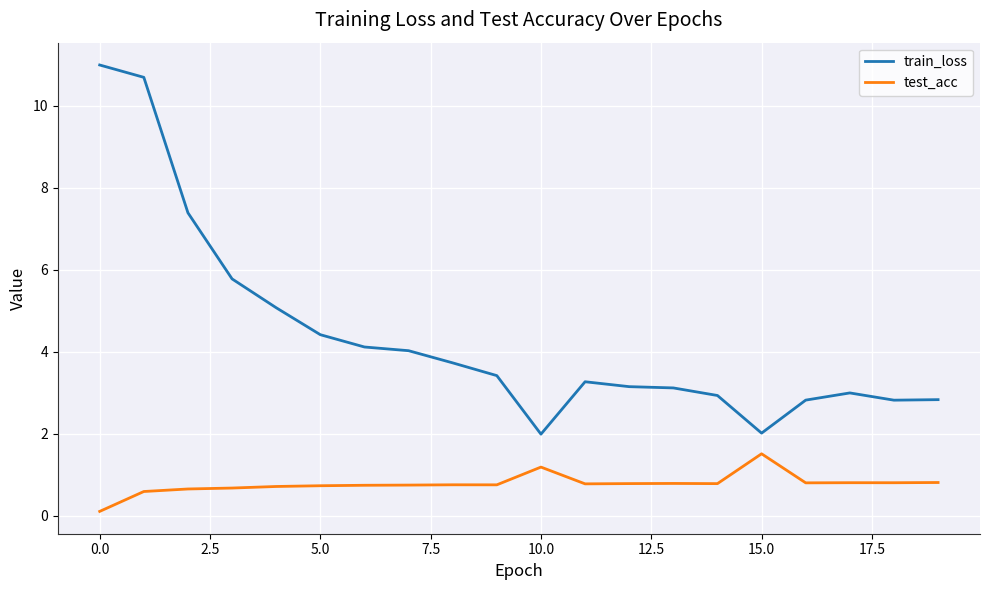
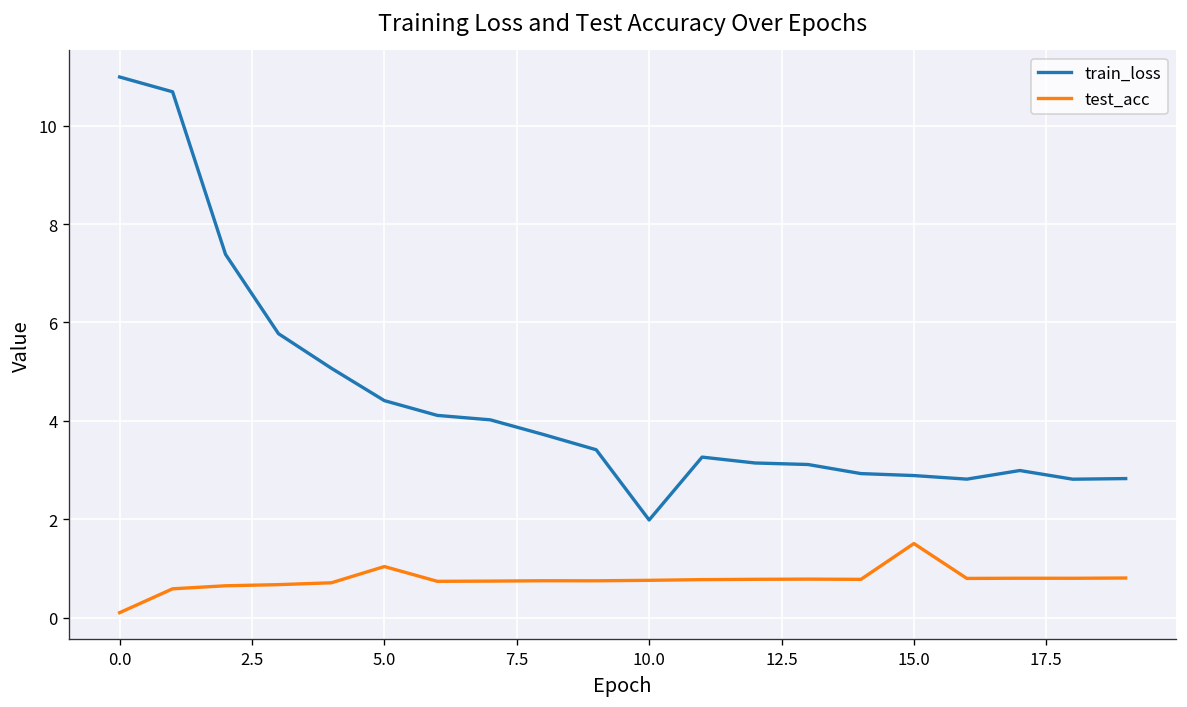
  {
    "train_loss": {
      "0.0": 11.0,
      "5.0": 4.4,
      "10.0": 2.0,
-     "15.0": 2.0
+     "15.0": 2.9
    },
    "test_acc": {
      "0.0": 0.1,
-     "5.0": 0.7,
-     "10.0": 1.2,
+     "5.0": 1.0,
+     "10.0": 0.8,
      "15.0": 1.5
    }
  }
